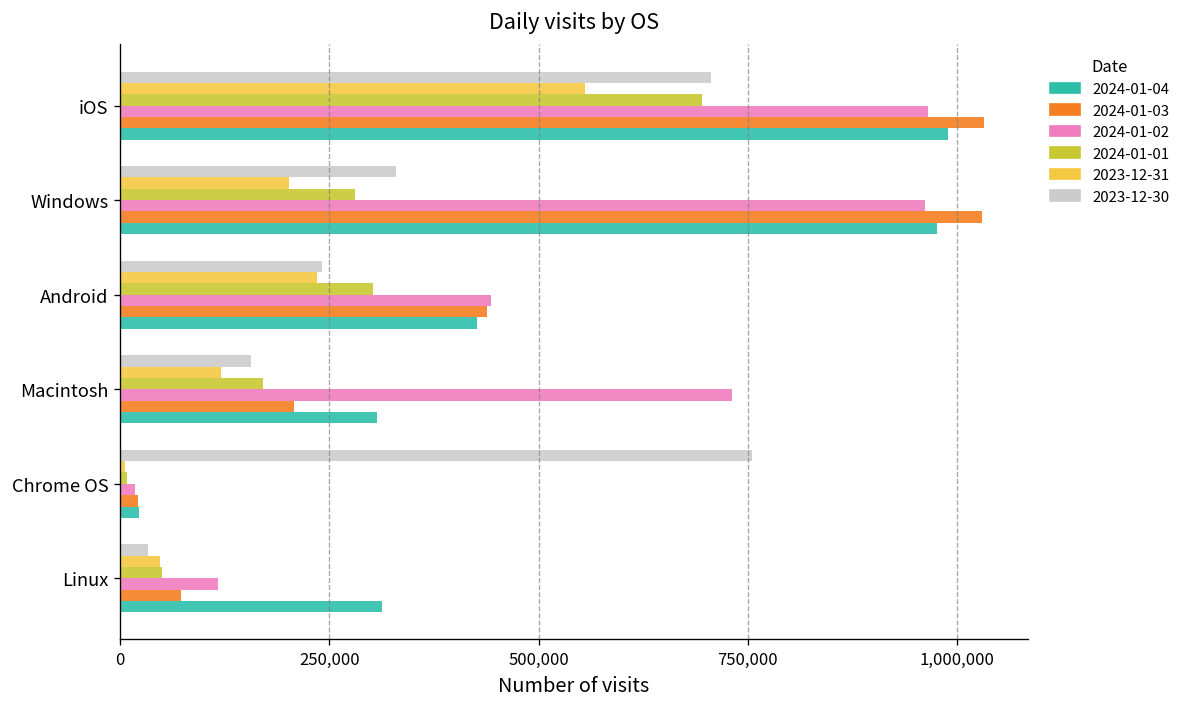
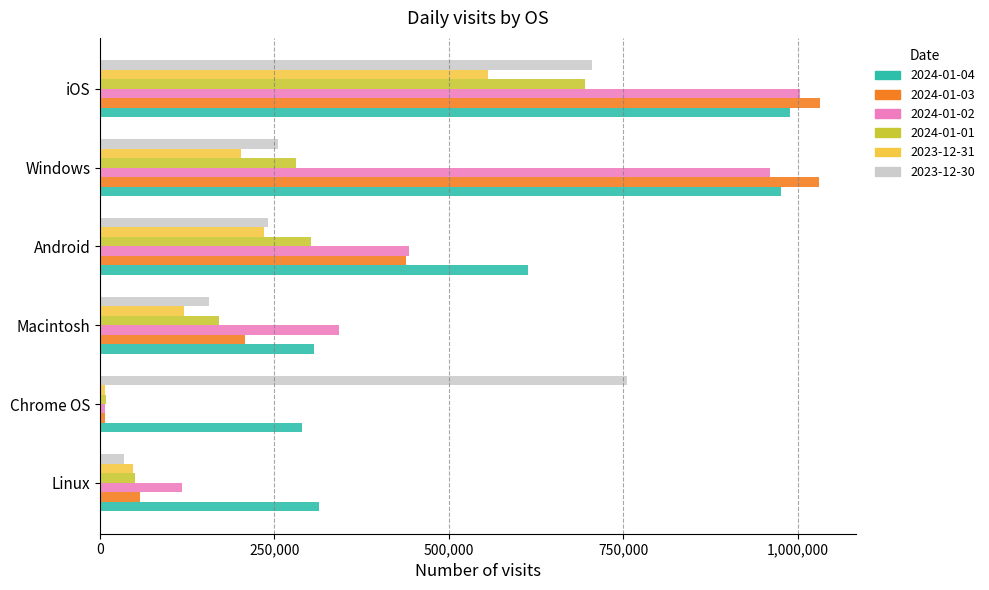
  {
    "2024-01-04": {
      "iOS": "990,000",
      "Windows": "980,000",
-     "Android": "430,000",
+     "Android": "610,000",
      "Macintosh": "310,000",
-     "Chrome OS": "20,000",
+     "Chrome OS": "290,000",
      "Linux": "310,000"
    },
    "2024-01-03": {
      "iOS": "1,030,000",
      "Windows": "1,030,000",
      "Android": "440,000",
      "Macintosh": "210,000",
-     "Chrome OS": "20,000",
-     "Linux": "70,000"
+     "Chrome OS": "10,000",
+     "Linux": "60,000"
    },
    "2024-01-02": {
-     "iOS": "970,000",
+     "iOS": "1,000,000",
      "Windows": "960,000",
      "Android": "440,000",
-     "Macintosh": "730,000",
-     "Chrome OS": "20,000",
+     "Macintosh": "340,000",
+     "Chrome OS": "10,000",
      "Linux": "120,000"
    },
    "2023-12-30": {
      "iOS": "710,000",
-     "Windows": "330,000",
+     "Windows": "250,000",
      "Android": "240,000",
      "Macintosh": "160,000",
      "Chrome OS": "760,000",
      "Linux": "30,000"
    }
  }
